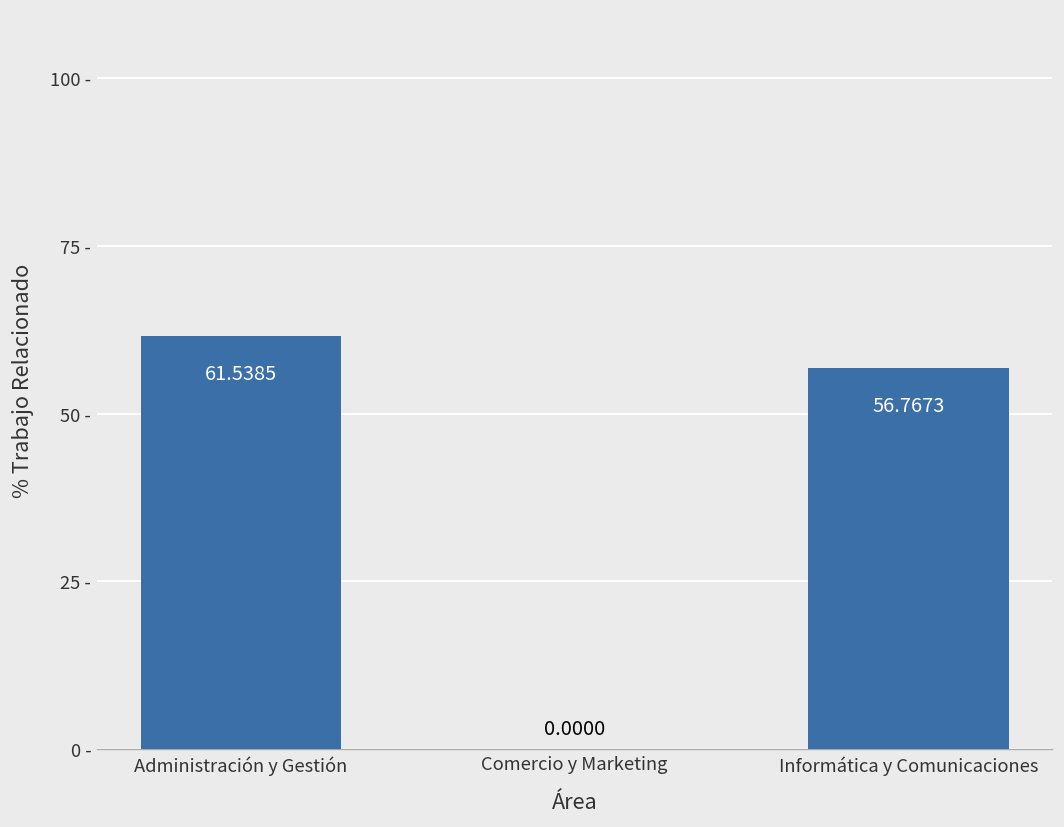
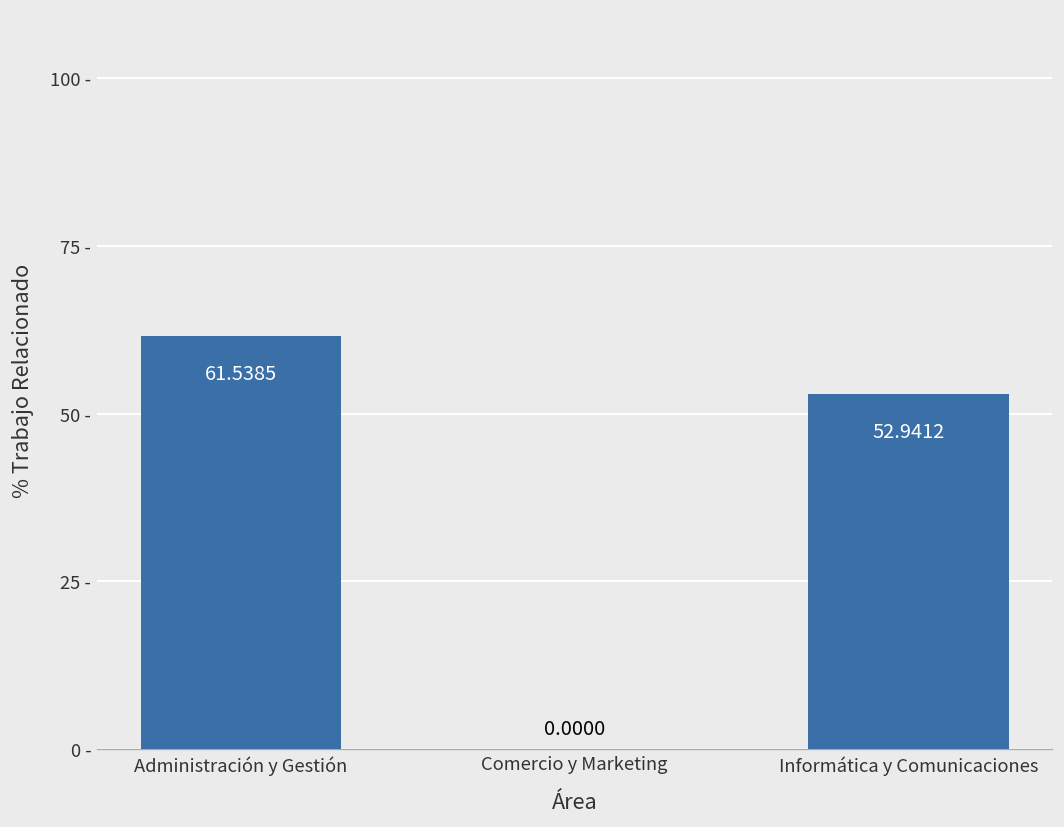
  {
    "Administración y Gestión": 61.5385,
    "Comercio y Marketing": 0.0000,
-   "Informática y Comunicaciones": 56.7673
+   "Informática y Comunicaciones": 52.9412
  }
